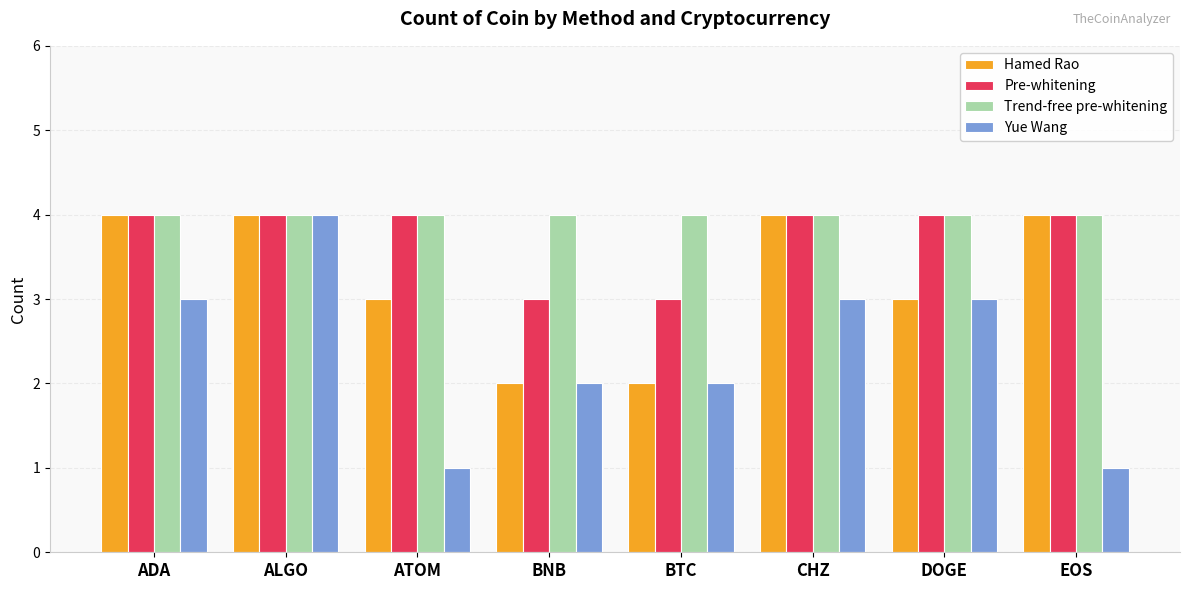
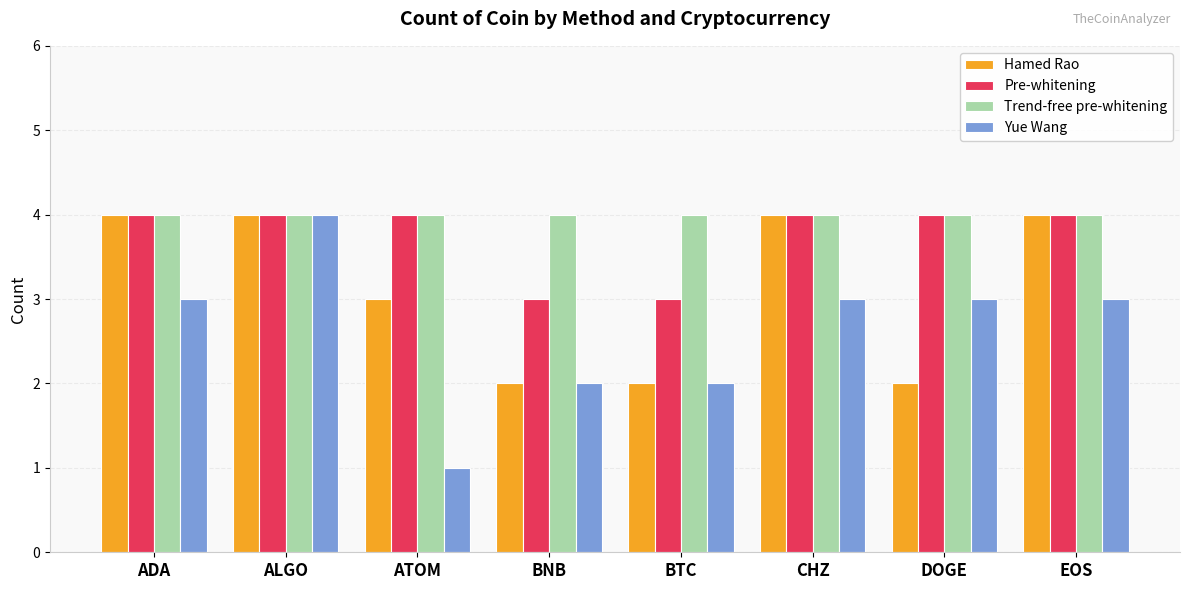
  {
    "Hamed Rao": {
      "ADA": 4,
      "ALGO": 4,
      "ATOM": 3,
      "BNB": 2,
      "BTC": 2,
      "CHZ": 4,
-     "DOGE": 3,
+     "DOGE": 2,
      "EOS": 4
    },
    "Pre-whitening": {
      "ADA": 4,
      "ALGO": 4,
      "ATOM": 4,
      "BNB": 3,
      "BTC": 3,
      "CHZ": 4,
      "DOGE": 4,
      "EOS": 4
    },
    "Trend-free pre-whitening": {
      "ADA": 4,
      "ALGO": 4,
      "ATOM": 4,
      "BNB": 4,
      "BTC": 4,
      "CHZ": 4,
      "DOGE": 4,
      "EOS": 4
    },
    "Yue Wang": {
      "ADA": 3,
      "ALGO": 4,
      "ATOM": 1,
      "BNB": 2,
      "BTC": 2,
      "CHZ": 3,
      "DOGE": 3,
-     "EOS": 1
+     "EOS": 3
    }
  }
